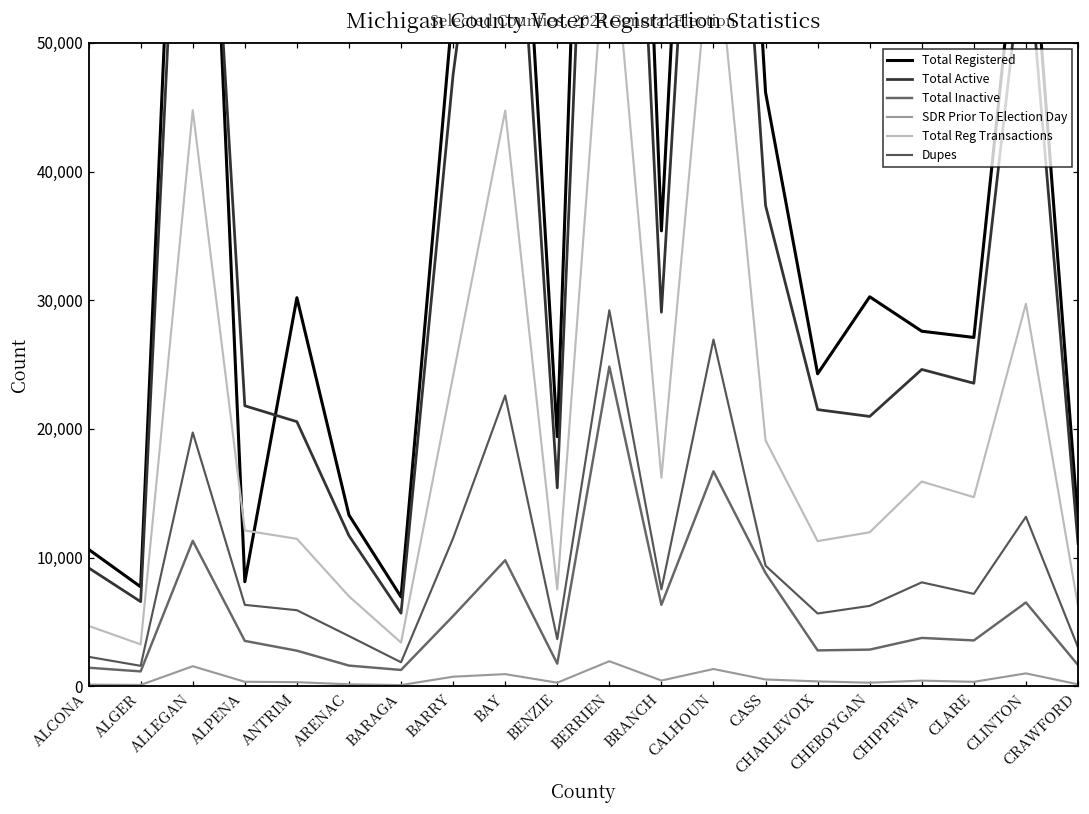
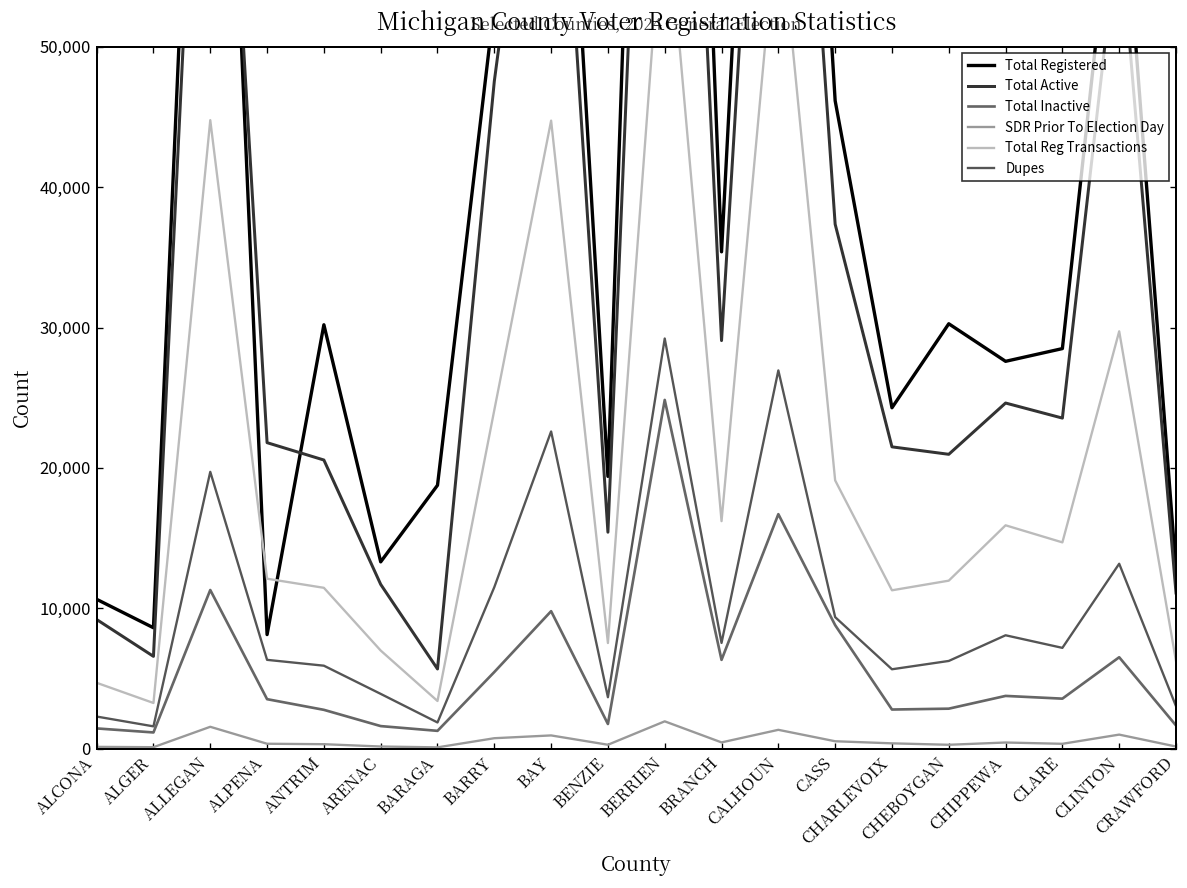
  {
    "Total Registered": {
      "ALCONA": "10,600",
-     "ALGER": "7,700",
+     "ALGER": "8,600",
      "ALPENA": "8,100",
      "ANTRIM": "30,200",
      "ARENAC": "13,300",
-     "BARAGA": "6,900",
+     "BARAGA": "18,800",
      "BENZIE": "19,400",
      "BRANCH": "35,400",
      "CASS": "46,200",
      "CHARLEVOIX": "24,300",
      "CHEBOYGAN": "30,300",
      "CHIPPEWA": "27,600",
-     "CLARE": "27,100",
+     "CLARE": "28,500",
      "CRAWFORD": "12,700"
    }
  }
